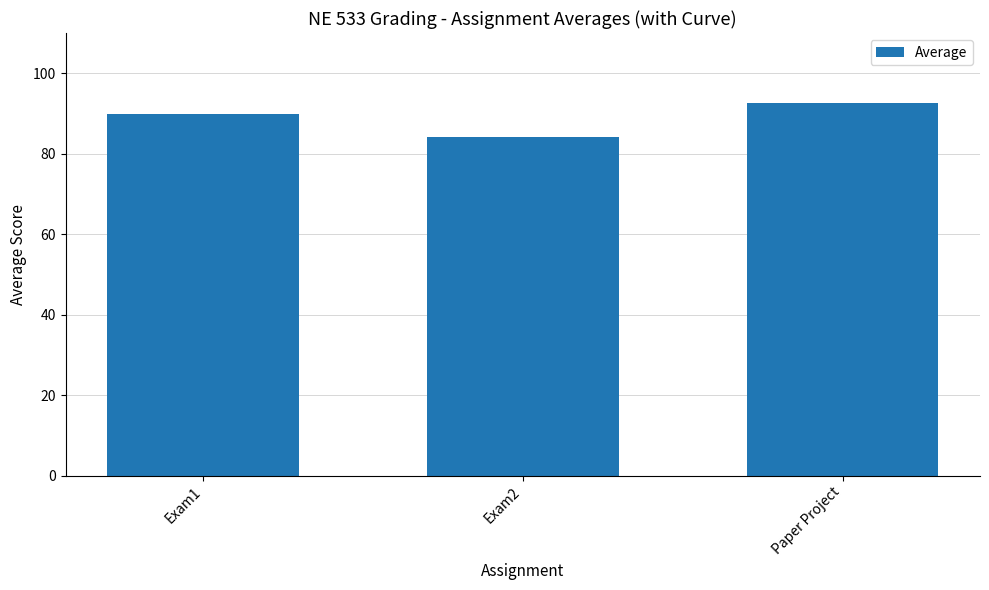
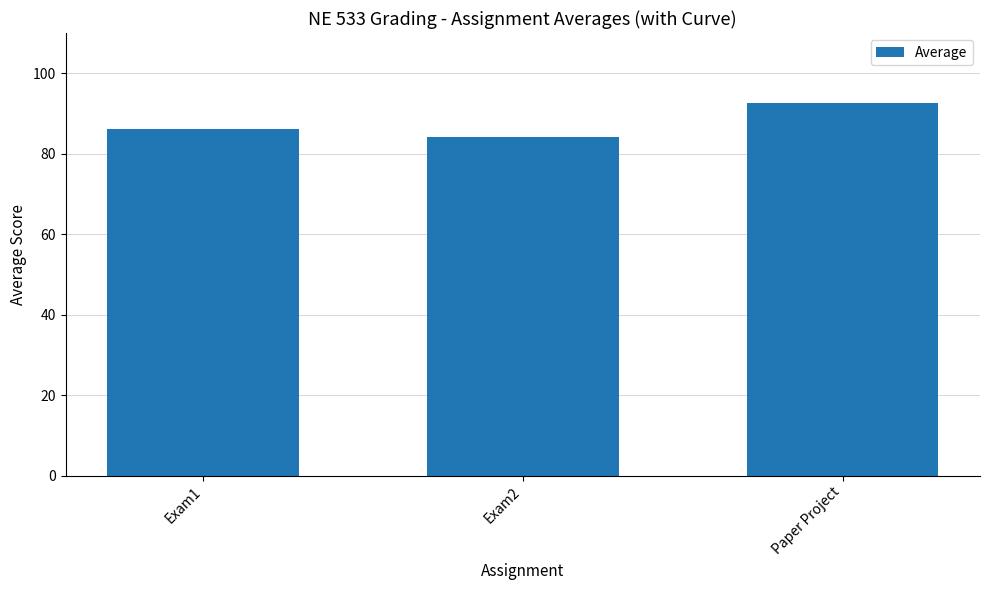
  {
-   "Exam1": 90,
+   "Exam1": 86,
    "Exam2": 84,
    "Paper Project": 93
  }
